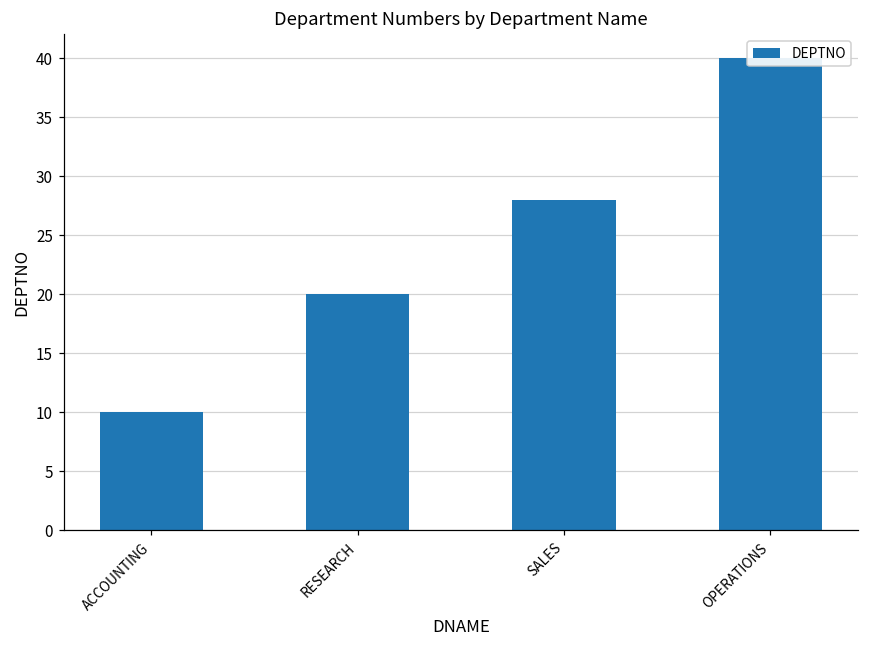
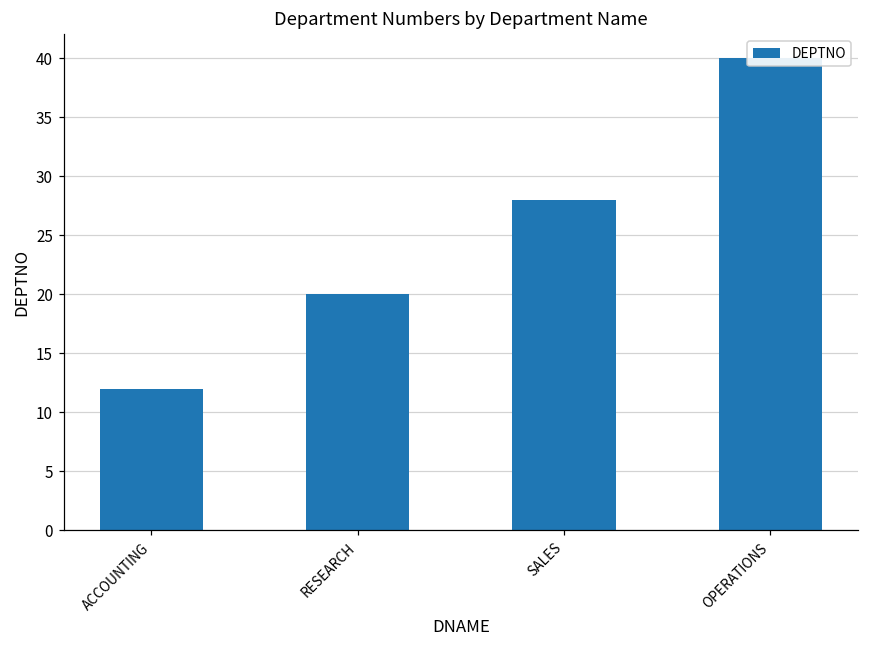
  {
-   "ACCOUNTING": 10,
+   "ACCOUNTING": 12,
    "RESEARCH": 20,
    "SALES": 28
  }
